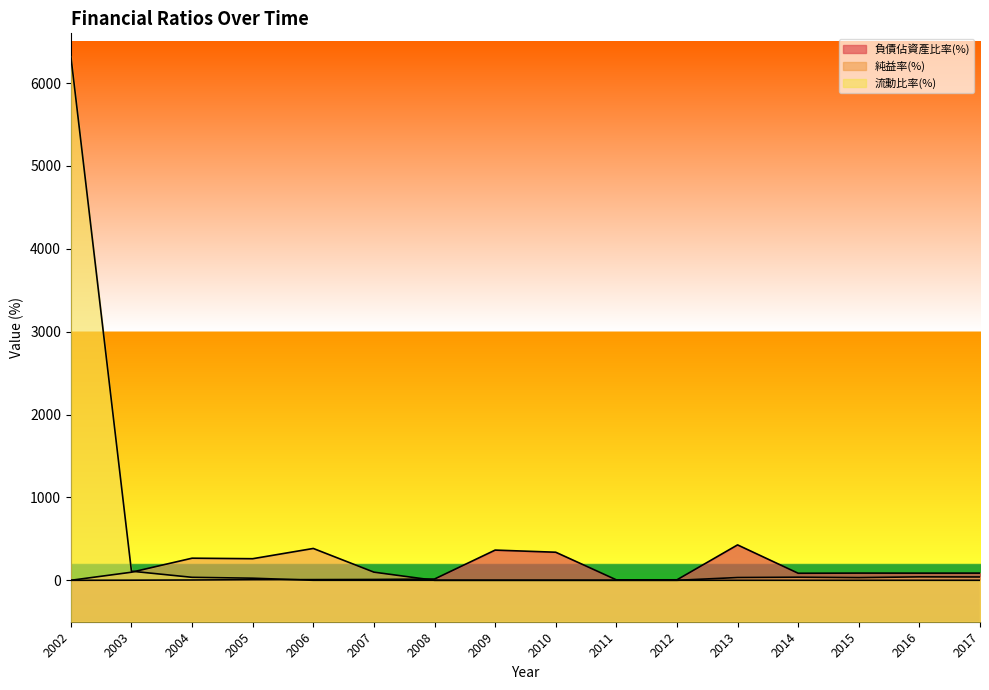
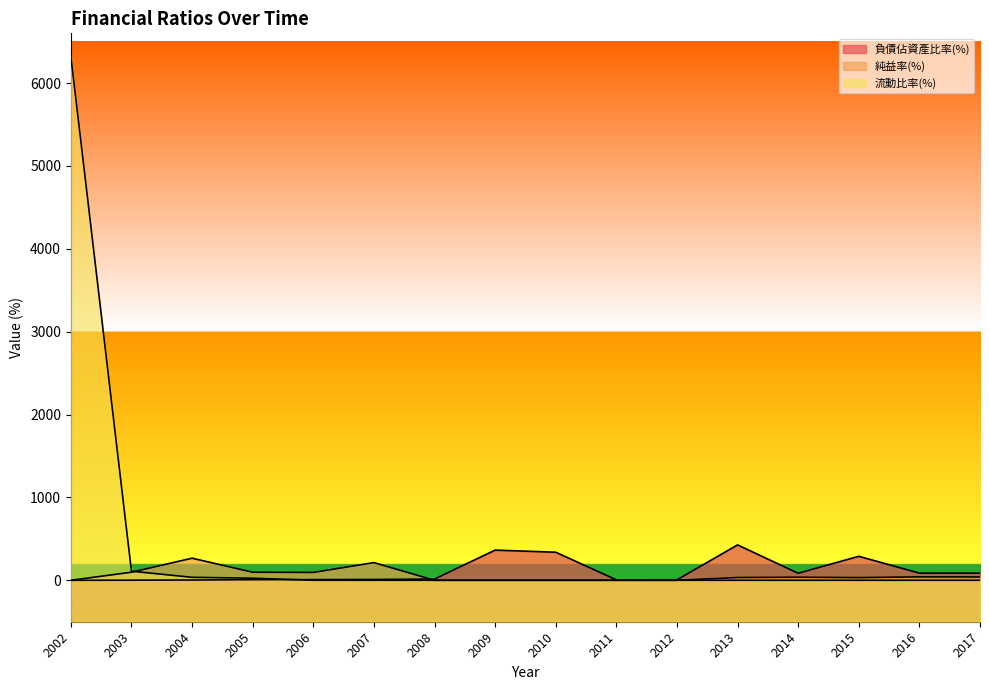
  {
    "負債佔資產比率(%)": {
      "2003": 0,
      "2004": 0,
      "2009": 400,
      "2010": 300,
      "2013": 400,
      "2014": 100,
-     "2015": 100,
+     "2015": 300,
      "2016": 100,
      "2017": 100
    },
    "純益率(%)": {
      "2004": 300,
-     "2005": 300,
-     "2006": 400,
-     "2007": 100,
+     "2005": 100,
+     "2006": 100,
+     "2007": 200,
      "2013": 0,
      "2014": 0,
      "2015": 0,
      "2016": 0,
      "2017": 0
    },
    "流動比率(%)": {
      "2002": 6300,
      "2004": 0,
      "2013": 0,
      "2014": 0,
      "2015": 0,
      "2016": 0,
      "2017": 0
    }
  }
